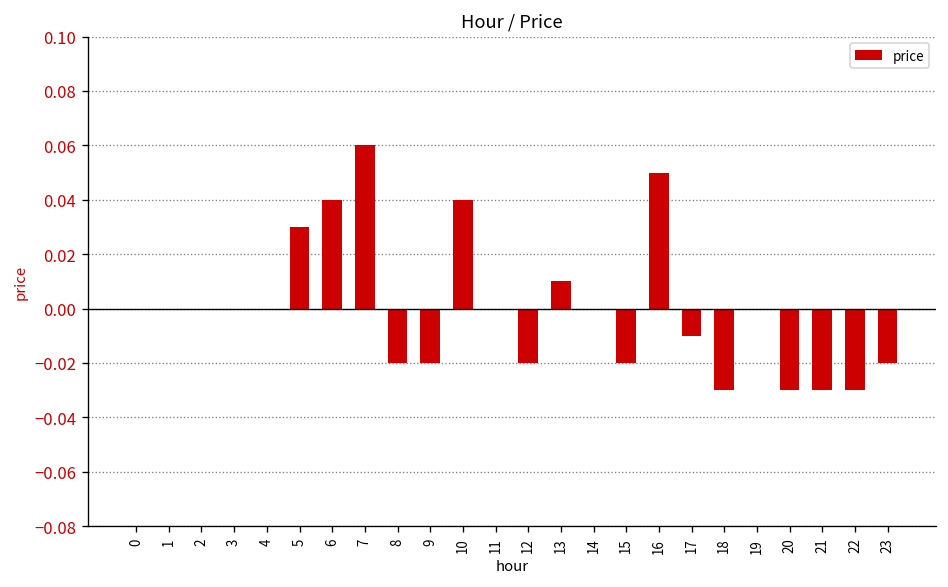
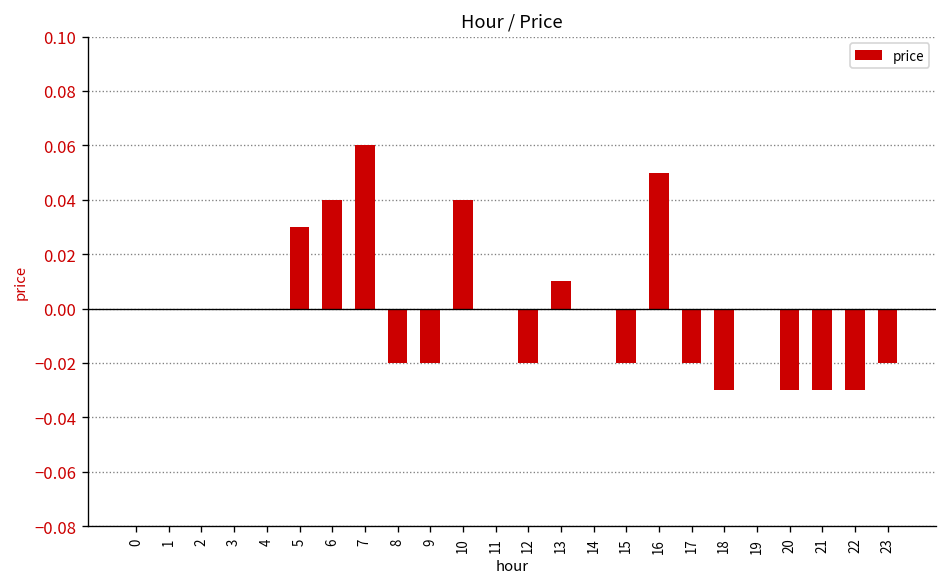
  {
    "0": 0.00,
    "1": 0.00,
    "2": 0.00,
    "3": 0.00,
    "4": 0.00,
    "5": 0.03,
    "6": 0.04,
    "7": 0.06,
    "8": -0.02,
    "9": -0.02,
    "10": 0.04,
    "11": 0.00,
    "12": -0.02,
    "13": 0.01,
    "14": 0.00,
    "15": -0.02,
    "16": 0.05,
-   "17": -0.01,
+   "17": -0.02,
    "18": -0.03,
    "19": 0.00,
    "20": -0.03,
    "21": -0.03,
    "22": -0.03,
    "23": -0.02
  }
